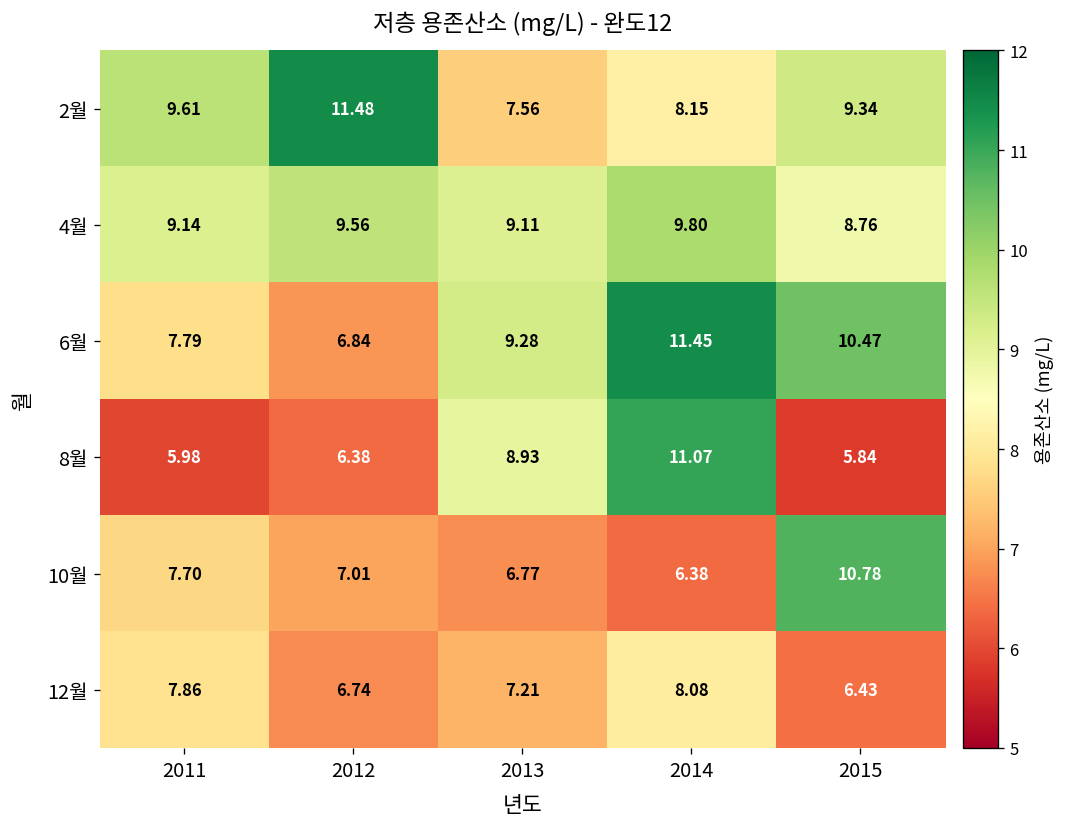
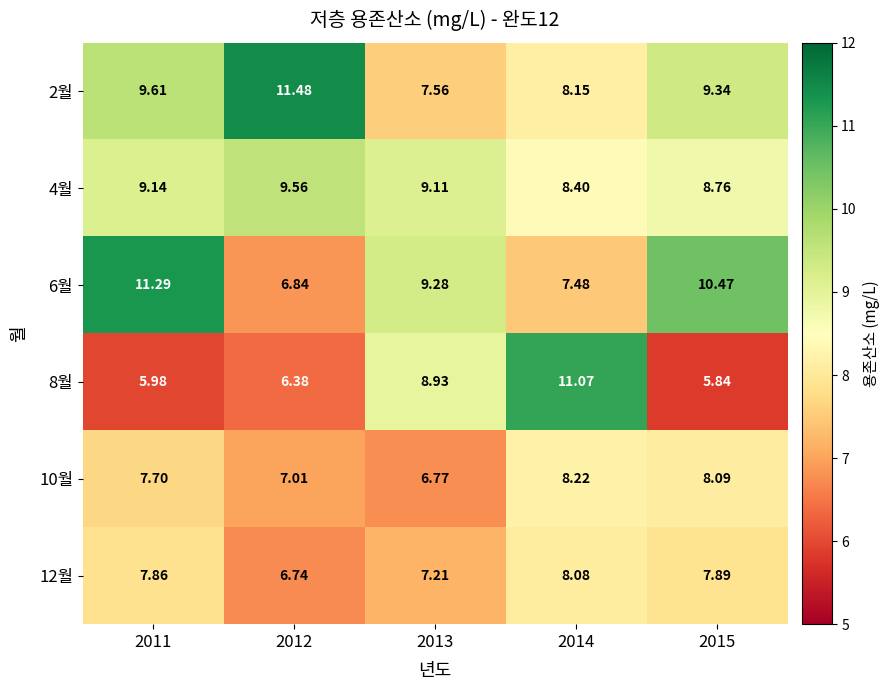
  {
    "2월": {
      "2011": 9.61,
      "2012": 11.48,
      "2013": 7.56,
      "2014": 8.15,
      "2015": 9.34
    },
    "4월": {
      "2011": 9.14,
      "2012": 9.56,
      "2013": 9.11,
-     "2014": 9.80,
+     "2014": 8.40,
      "2015": 8.76
    },
    "6월": {
-     "2011": 7.79,
+     "2011": 11.29,
      "2012": 6.84,
      "2013": 9.28,
-     "2014": 11.45,
+     "2014": 7.48,
      "2015": 10.47
    },
    "8월": {
      "2011": 5.98,
      "2012": 6.38,
      "2013": 8.93,
      "2014": 11.07,
      "2015": 5.84
    },
    "10월": {
      "2011": 7.70,
      "2012": 7.01,
      "2013": 6.77,
-     "2014": 6.38,
-     "2015": 10.78
+     "2014": 8.22,
+     "2015": 8.09
    },
    "12월": {
      "2011": 7.86,
      "2012": 6.74,
      "2013": 7.21,
      "2014": 8.08,
-     "2015": 6.43
+     "2015": 7.89
    }
  }
